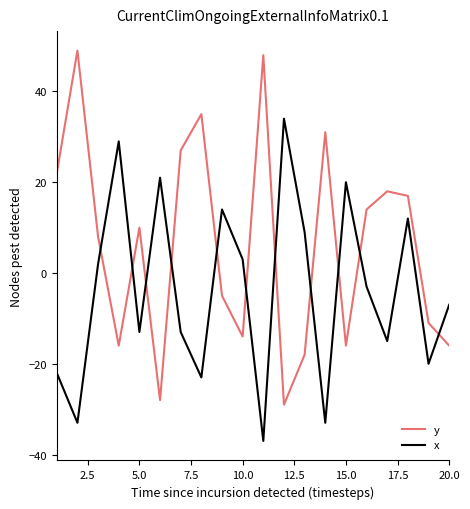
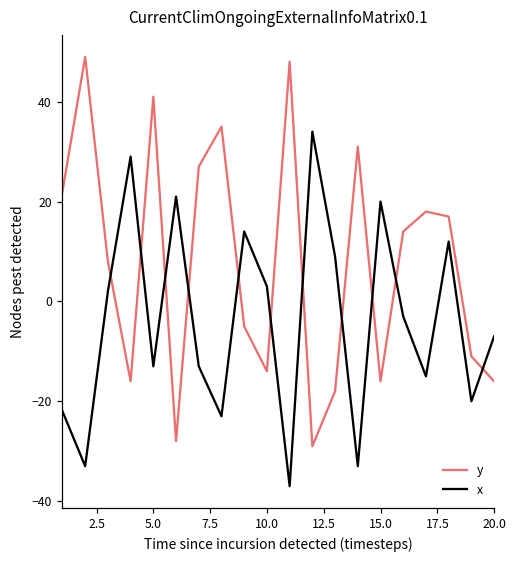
  {
    "y": {
-     "5.0": 10,
+     "5.0": 41,
      "10.0": -14,
      "15.0": -16,
      "20.0": -16
    },
    "x": {
      "5.0": -13,
      "10.0": 3,
      "15.0": 20,
      "20.0": -7
    }
  }
